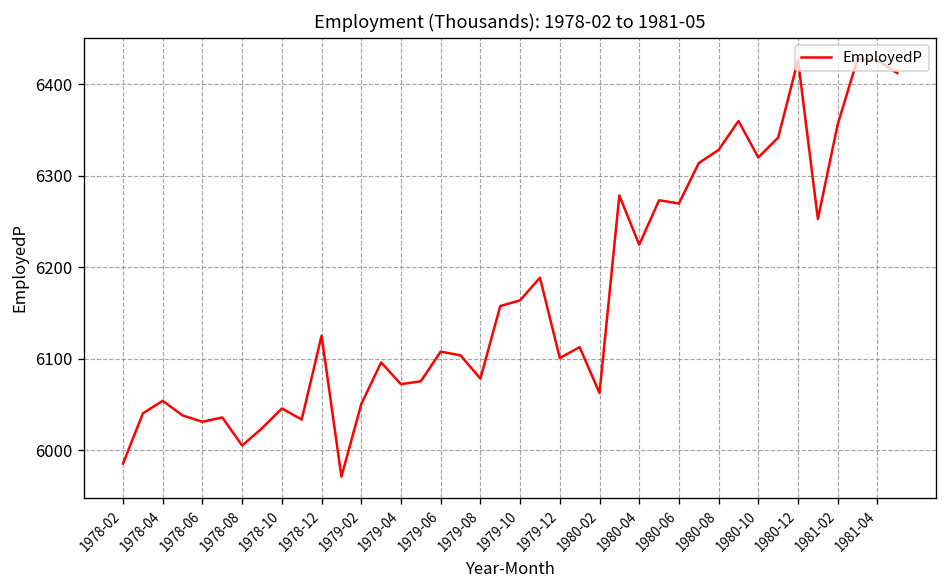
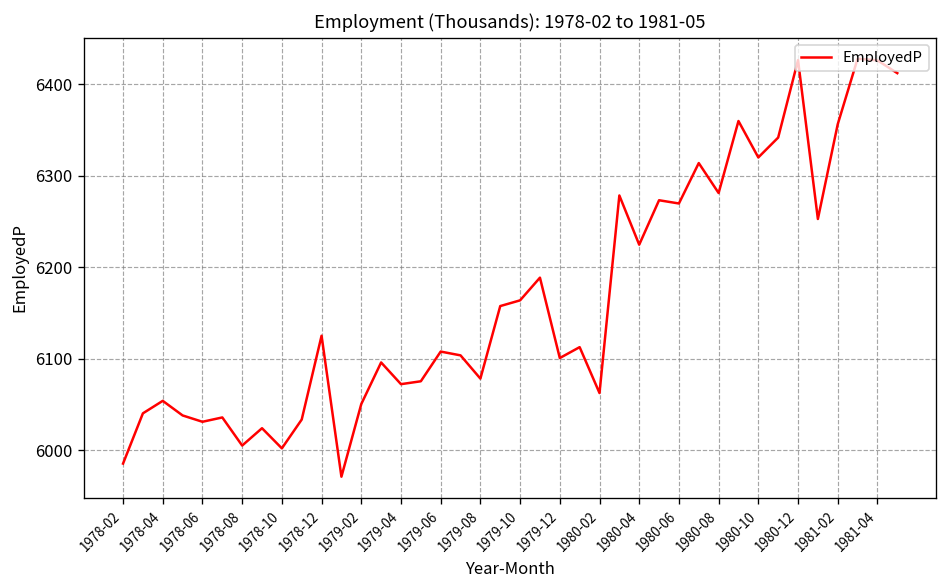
  {
    "1978-02": 5990,
    "1978-04": 6050,
    "1978-06": 6030,
    "1978-08": 6010,
-   "1978-10": 6050,
+   "1978-10": 6000,
    "1978-12": 6130,
    "1979-02": 6050,
    "1979-04": 6070,
    "1979-06": 6110,
    "1979-08": 6080,
    "1979-10": 6160,
    "1979-12": 6100,
    "1980-02": 6060,
    "1980-04": 6220,
    "1980-06": 6270,
-   "1980-08": 6330,
+   "1980-08": 6280,
    "1980-10": 6320,
    "1981-02": 6360
  }
